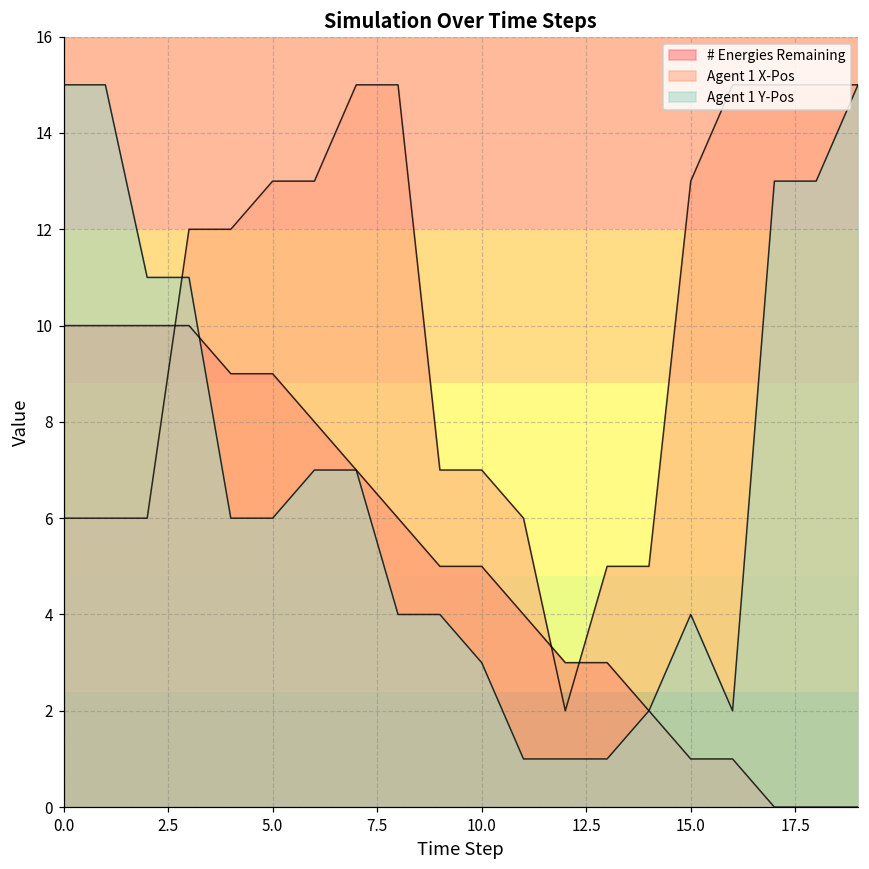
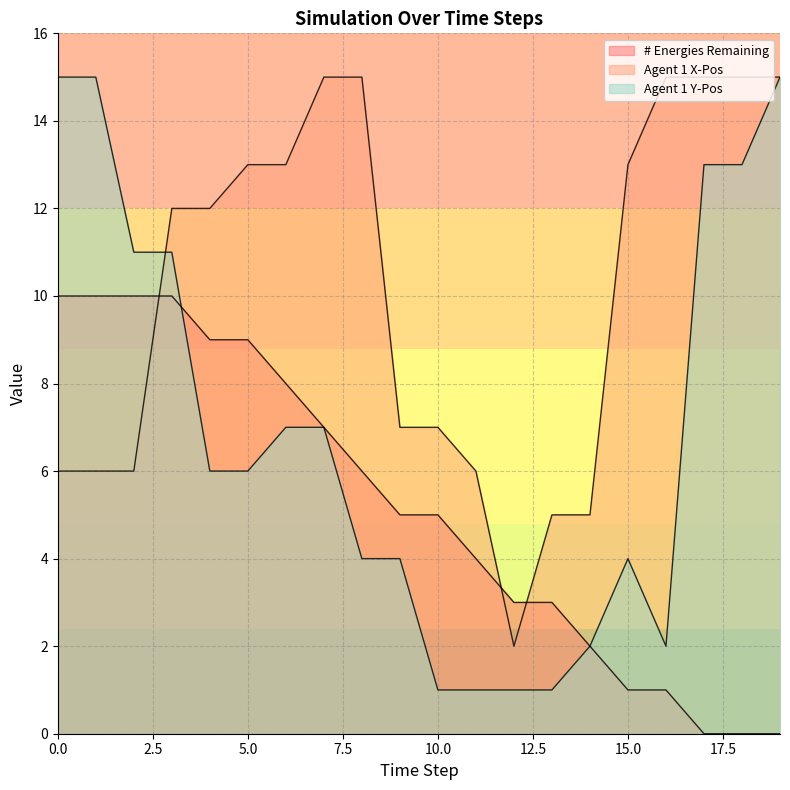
  {
    "Agent 1 Y-Pos": {
      "0.0": 15,
      "5.0": 6,
-     "10.0": 3,
+     "10.0": 1,
      "15.0": 4
    }
  }
